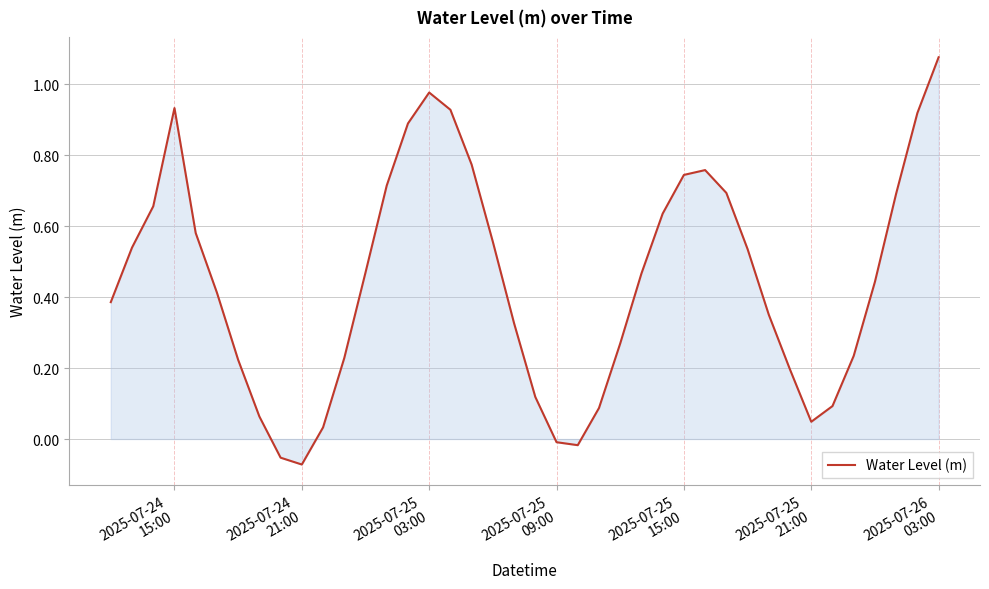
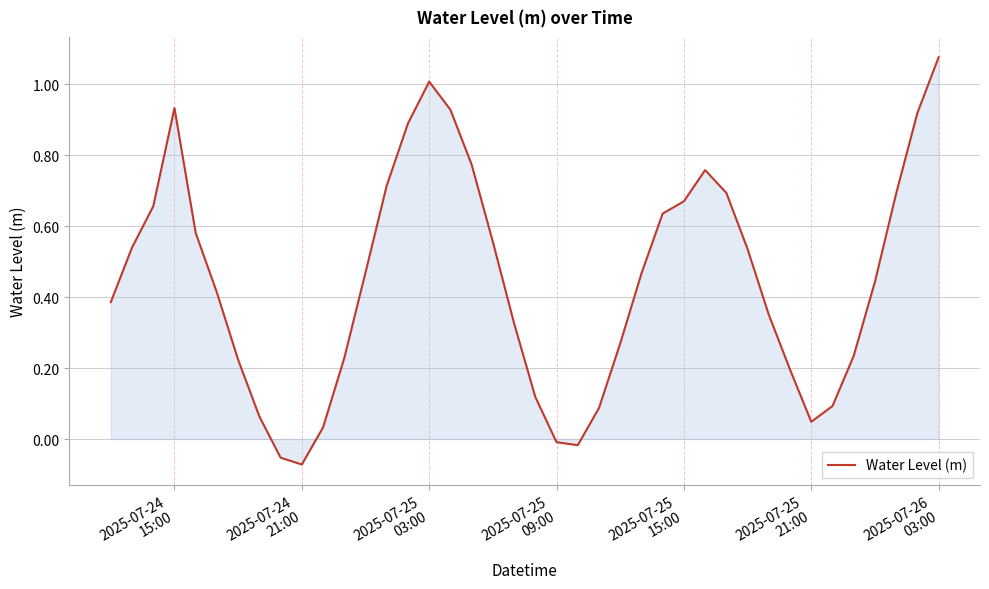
  {
    "Water Level (m)": {
      "2025-07-24 21:00": -0.07,
-     "2025-07-25 03:00": 0.98,
+     "2025-07-25 03:00": 1.01,
      "2025-07-25 09:00": -0.01,
-     "2025-07-25 15:00": 0.74
+     "2025-07-25 15:00": 0.67
    }
  }
